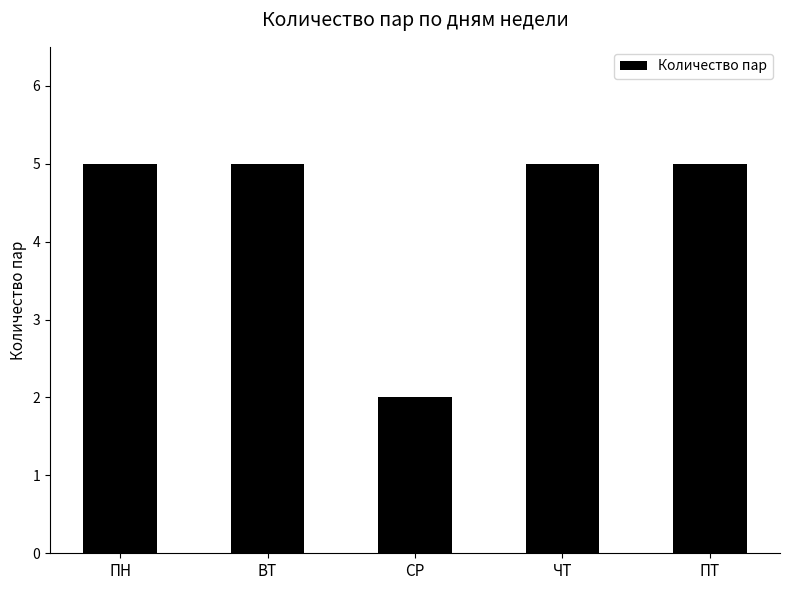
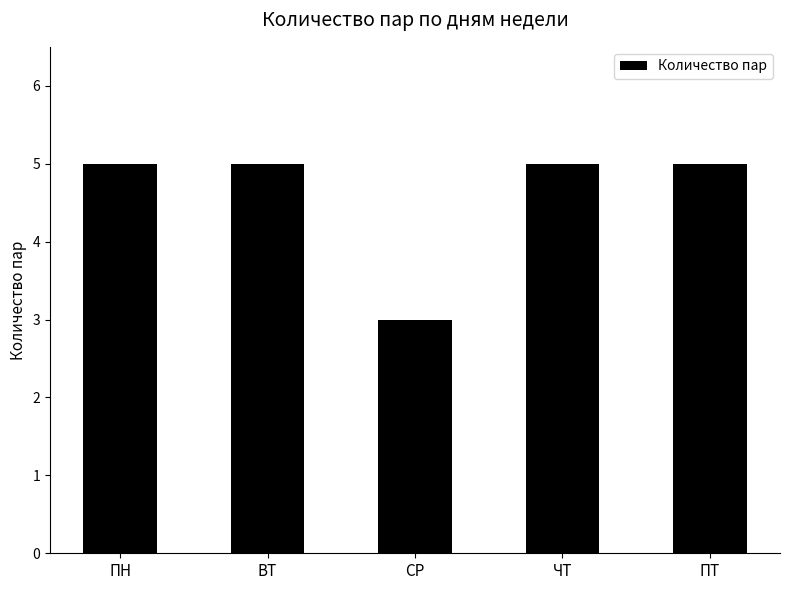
  {
    "ПН": 5,
    "ВТ": 5,
-   "СР": 2,
+   "СР": 3,
    "ЧТ": 5,
    "ПТ": 5
  }
